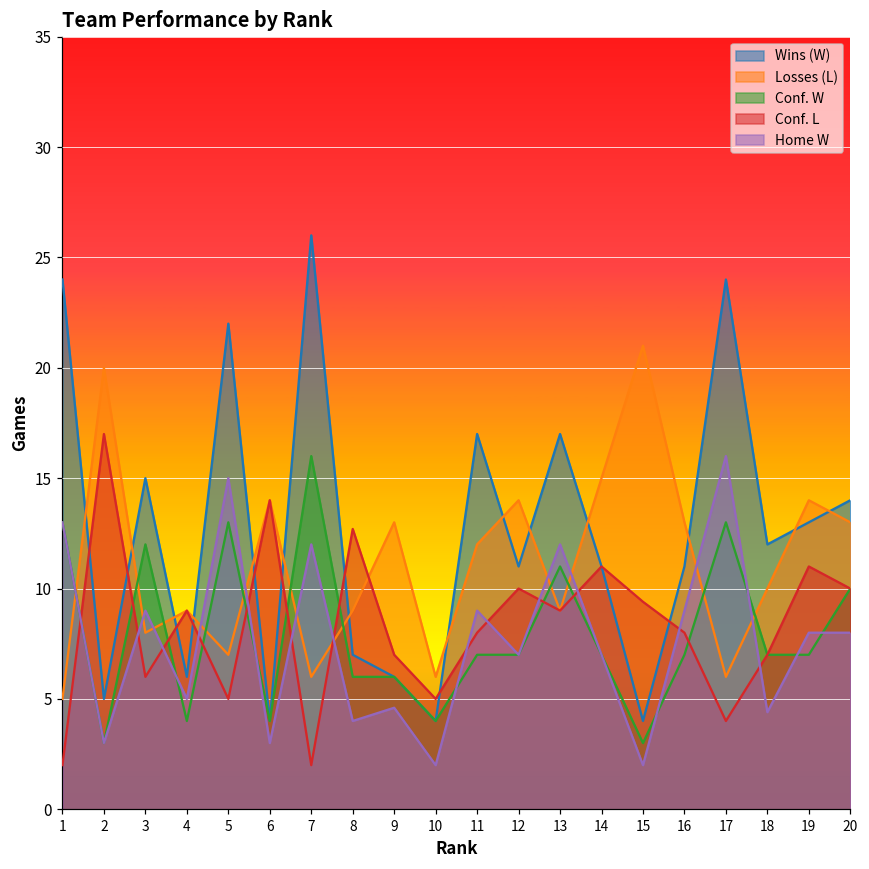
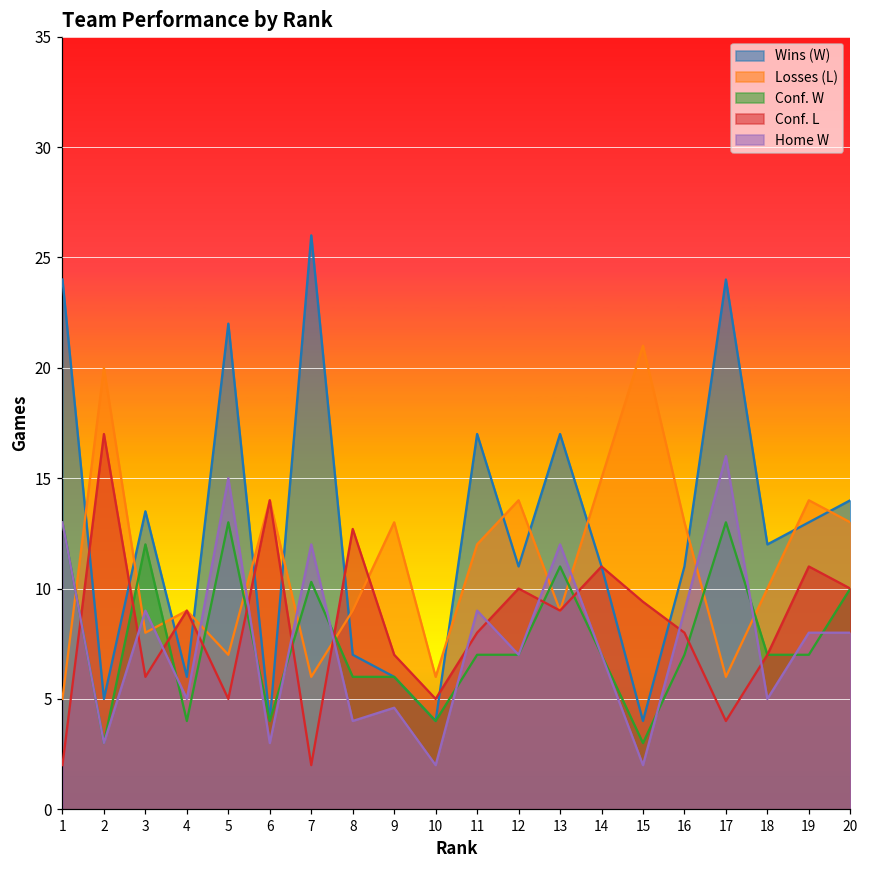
  {
    "Wins (W)": {
      "1": 24.0,
      "2": 5.0,
-     "3": 15.0,
+     "3": 13.5,
      "4": 6.0,
      "5": 22.0,
      "7": 26.0,
      "8": 7.0,
      "11": 17.0,
      "12": 11.0,
      "13": 17.0,
      "15": 4.0,
      "16": 11.0,
      "17": 24.0,
      "18": 12.0,
      "19": 13.0,
      "20": 14.0
    },
    "Losses (L)": {
      "1": 5.0,
      "2": 20.0,
      "3": 8.0,
      "5": 7.0,
      "7": 6.0,
      "8": 9.0,
      "9": 13.0,
      "10": 6.0,
      "11": 12.0,
      "12": 14.0,
      "14": 15.0,
      "15": 21.0,
      "16": 13.0,
      "17": 6.0,
      "18": 10.0,
      "19": 14.0,
      "20": 13.0
    },
    "Conf. W": {
      "3": 12.0,
      "4": 4.0,
      "5": 13.0,
-     "7": 16.0,
+     "7": 10.3,
      "8": 6.0,
      "11": 7.0,
      "13": 11.0,
      "15": 3.0,
      "16": 7.0,
      "17": 13.0,
      "19": 7.0
    },
    "Conf. L": {
      "1": 2.0,
      "2": 17.0,
      "3": 6.0,
      "5": 5.0,
      "7": 2.0,
      "8": 12.7,
      "9": 7.0,
      "10": 5.0,
      "11": 8.0,
      "12": 10.0,
      "15": 9.4,
      "16": 8.0,
      "17": 4.0,
      "19": 11.0
    },
    "Home W": {
      "3": 9.0,
      "4": 5.0,
      "5": 15.0,
      "6": 3.0,
      "7": 12.0,
      "8": 4.0,
      "9": 4.6,
      "10": 2.0,
      "11": 9.0,
      "13": 12.0,
      "15": 2.0,
      "16": 9.0,
      "17": 16.0,
-     "18": 4.4,
+     "18": 5.0,
      "19": 8.0,
      "20": 8.0
    }
  }
